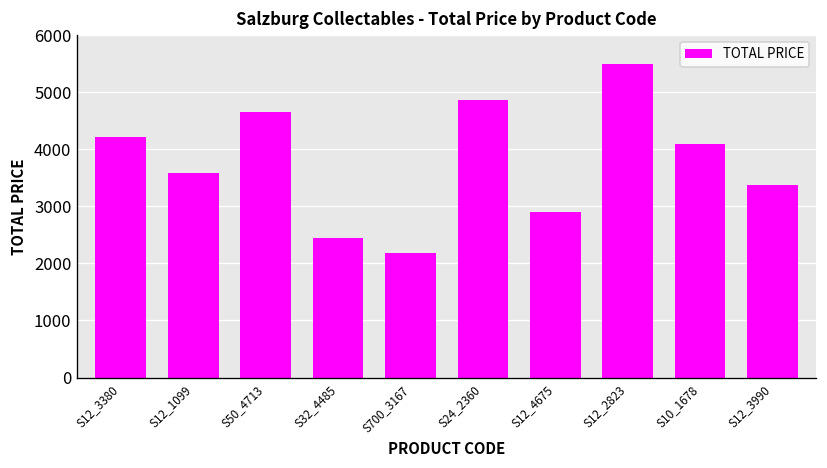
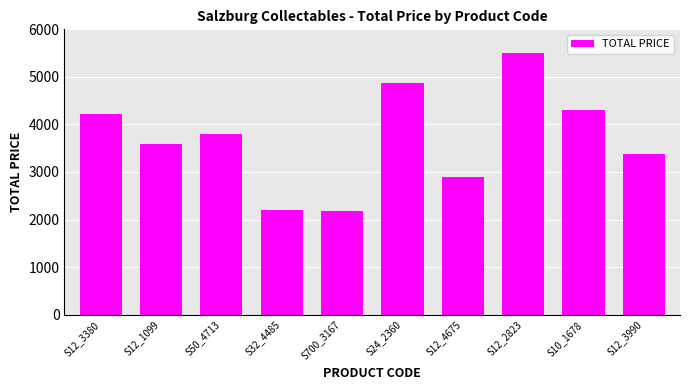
  {
    "S12_3380": 4200,
    "S12_1099": 3600,
-   "S50_4713": 4600,
-   "S32_4485": 2400,
+   "S50_4713": 3800,
+   "S32_4485": 2200,
    "S700_3167": 2200,
    "S24_2360": 4900,
    "S12_4675": 2900,
    "S12_2823": 5500,
-   "S10_1678": 4100,
+   "S10_1678": 4300,
    "S12_3990": 3400
  }
